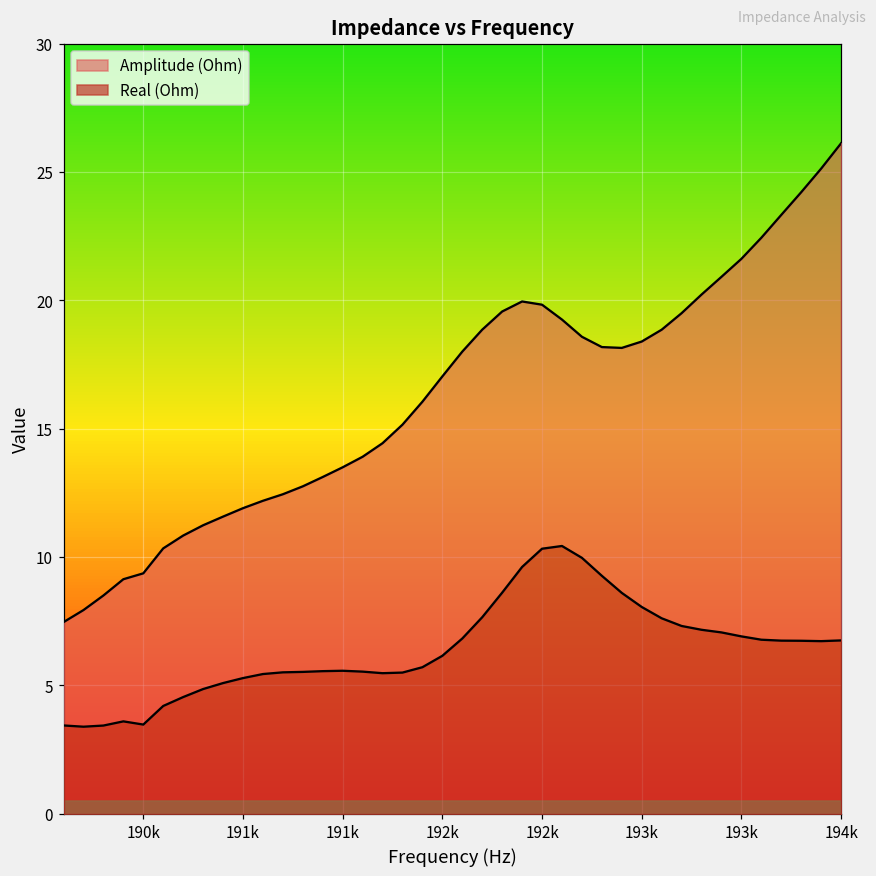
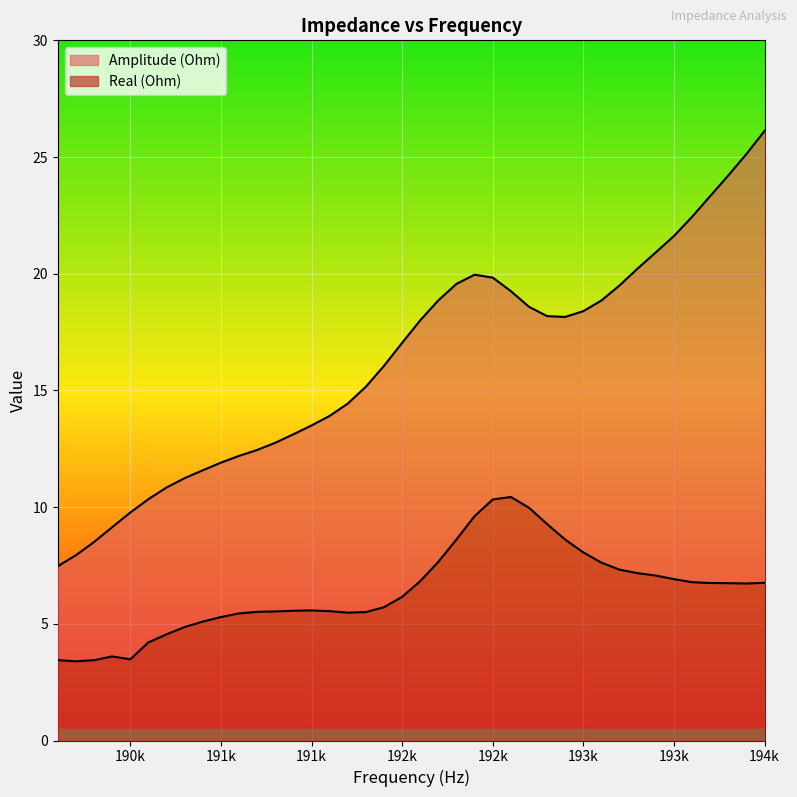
  {
    "Amplitude (Ohm)": {
-     "190k": 9.4,
+     "190k": 9.8,
      "194k": 26.1
    },
    "Real (Ohm)": {
      "190k": 3.5,
      "194k": 6.8
    }
  }
